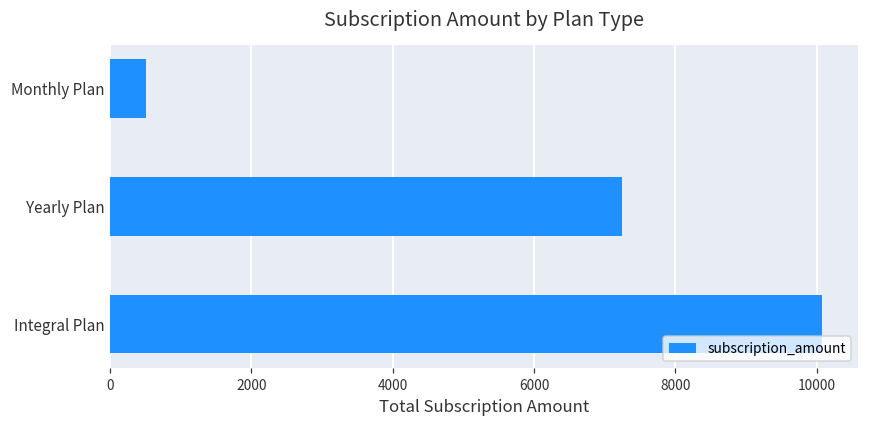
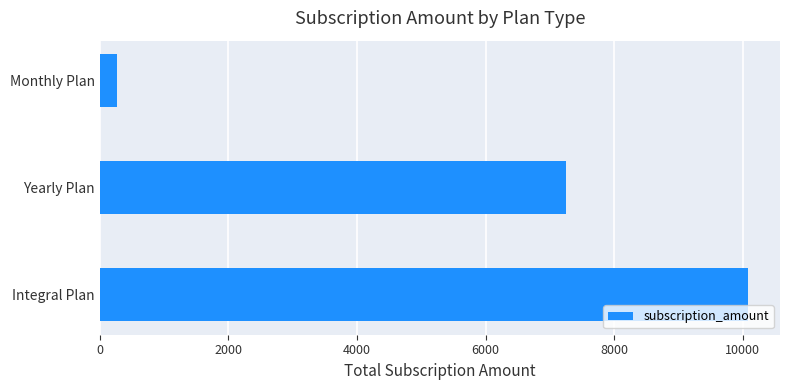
  {
-   "Monthly Plan": 500,
+   "Monthly Plan": 300,
    "Yearly Plan": 7200,
    "Integral Plan": 10100
  }
